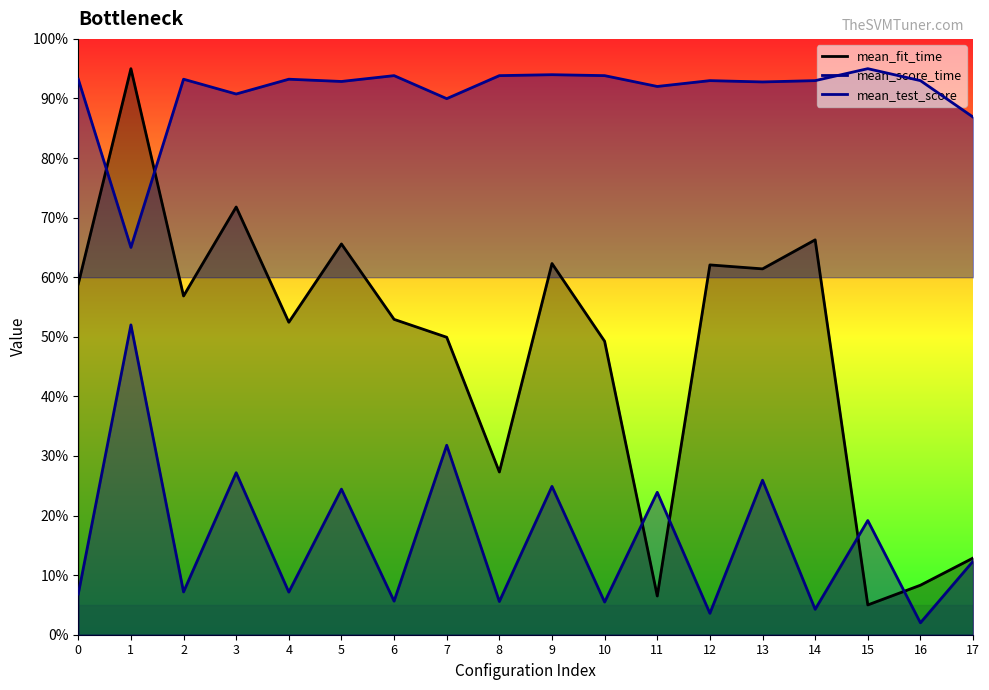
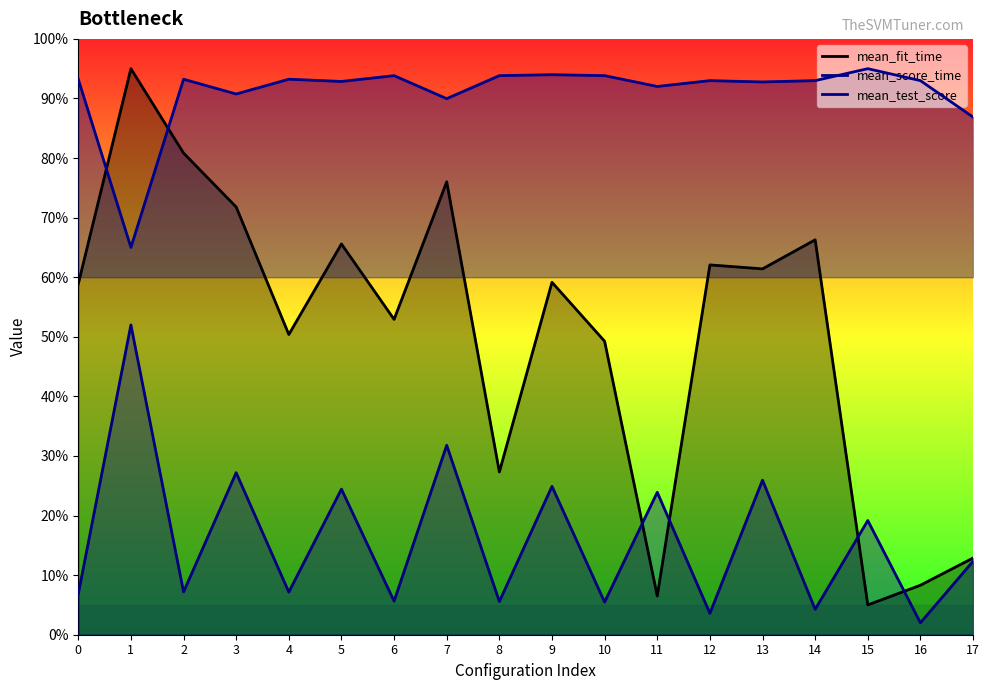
  {
    "mean_fit_time": {
      "0": "59%",
      "1": "95%",
-     "2": "57%",
+     "2": "81%",
      "3": "72%",
-     "4": "52%",
+     "4": "50%",
      "5": "66%",
      "6": "53%",
-     "7": "50%",
+     "7": "76%",
      "8": "27%",
-     "9": "62%",
+     "9": "59%",
      "10": "49%",
      "11": "7%",
      "12": "62%",
      "13": "61%",
      "14": "66%",
      "16": "8%",
      "17": "13%"
    }
  }
